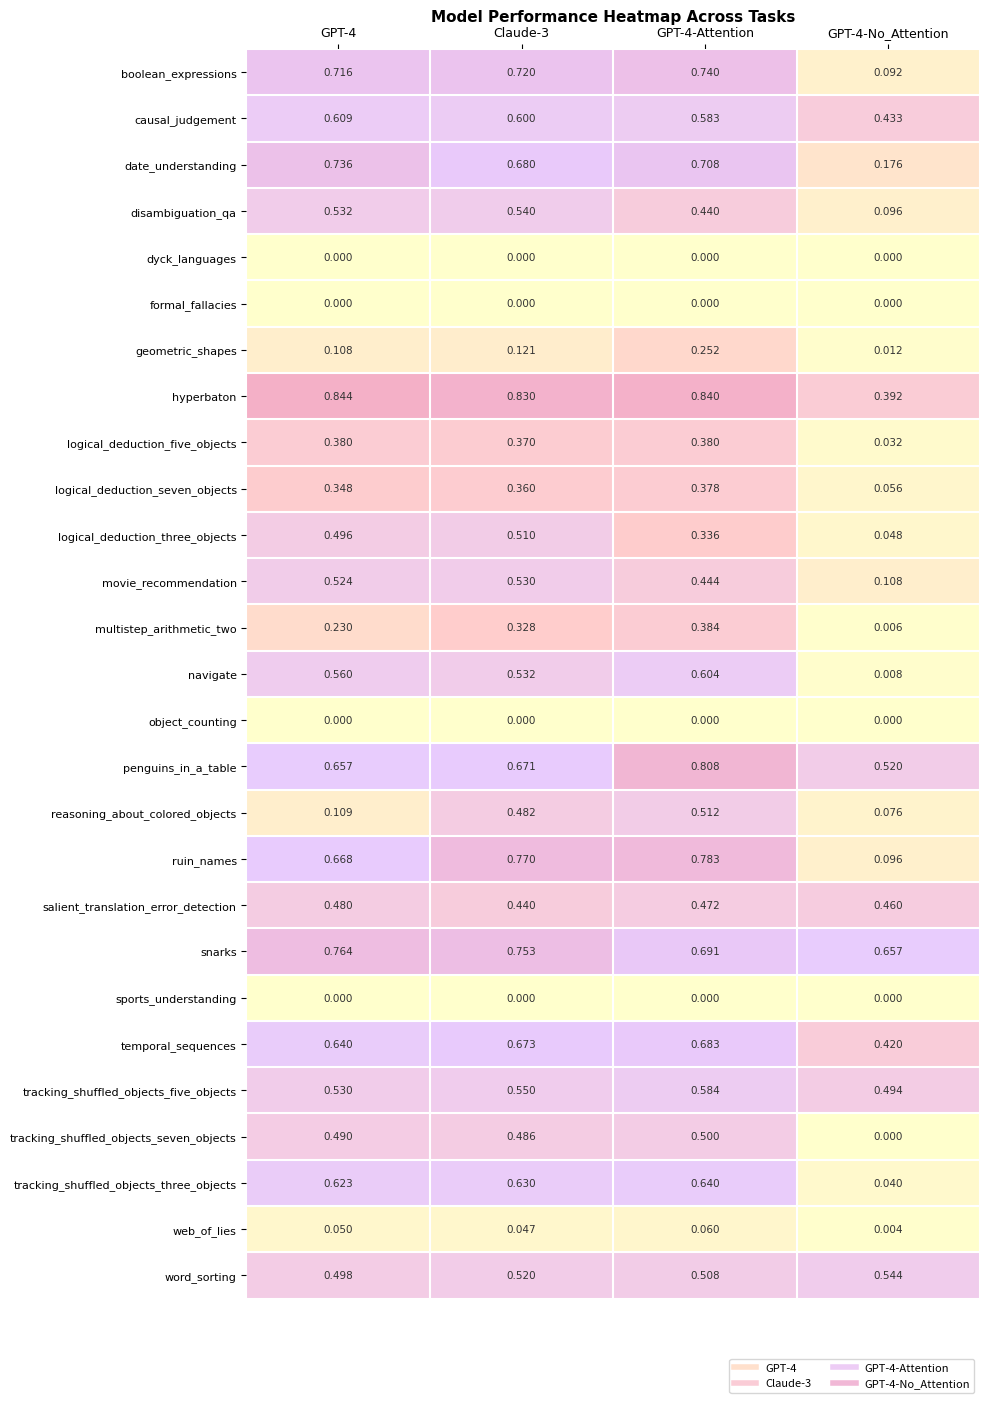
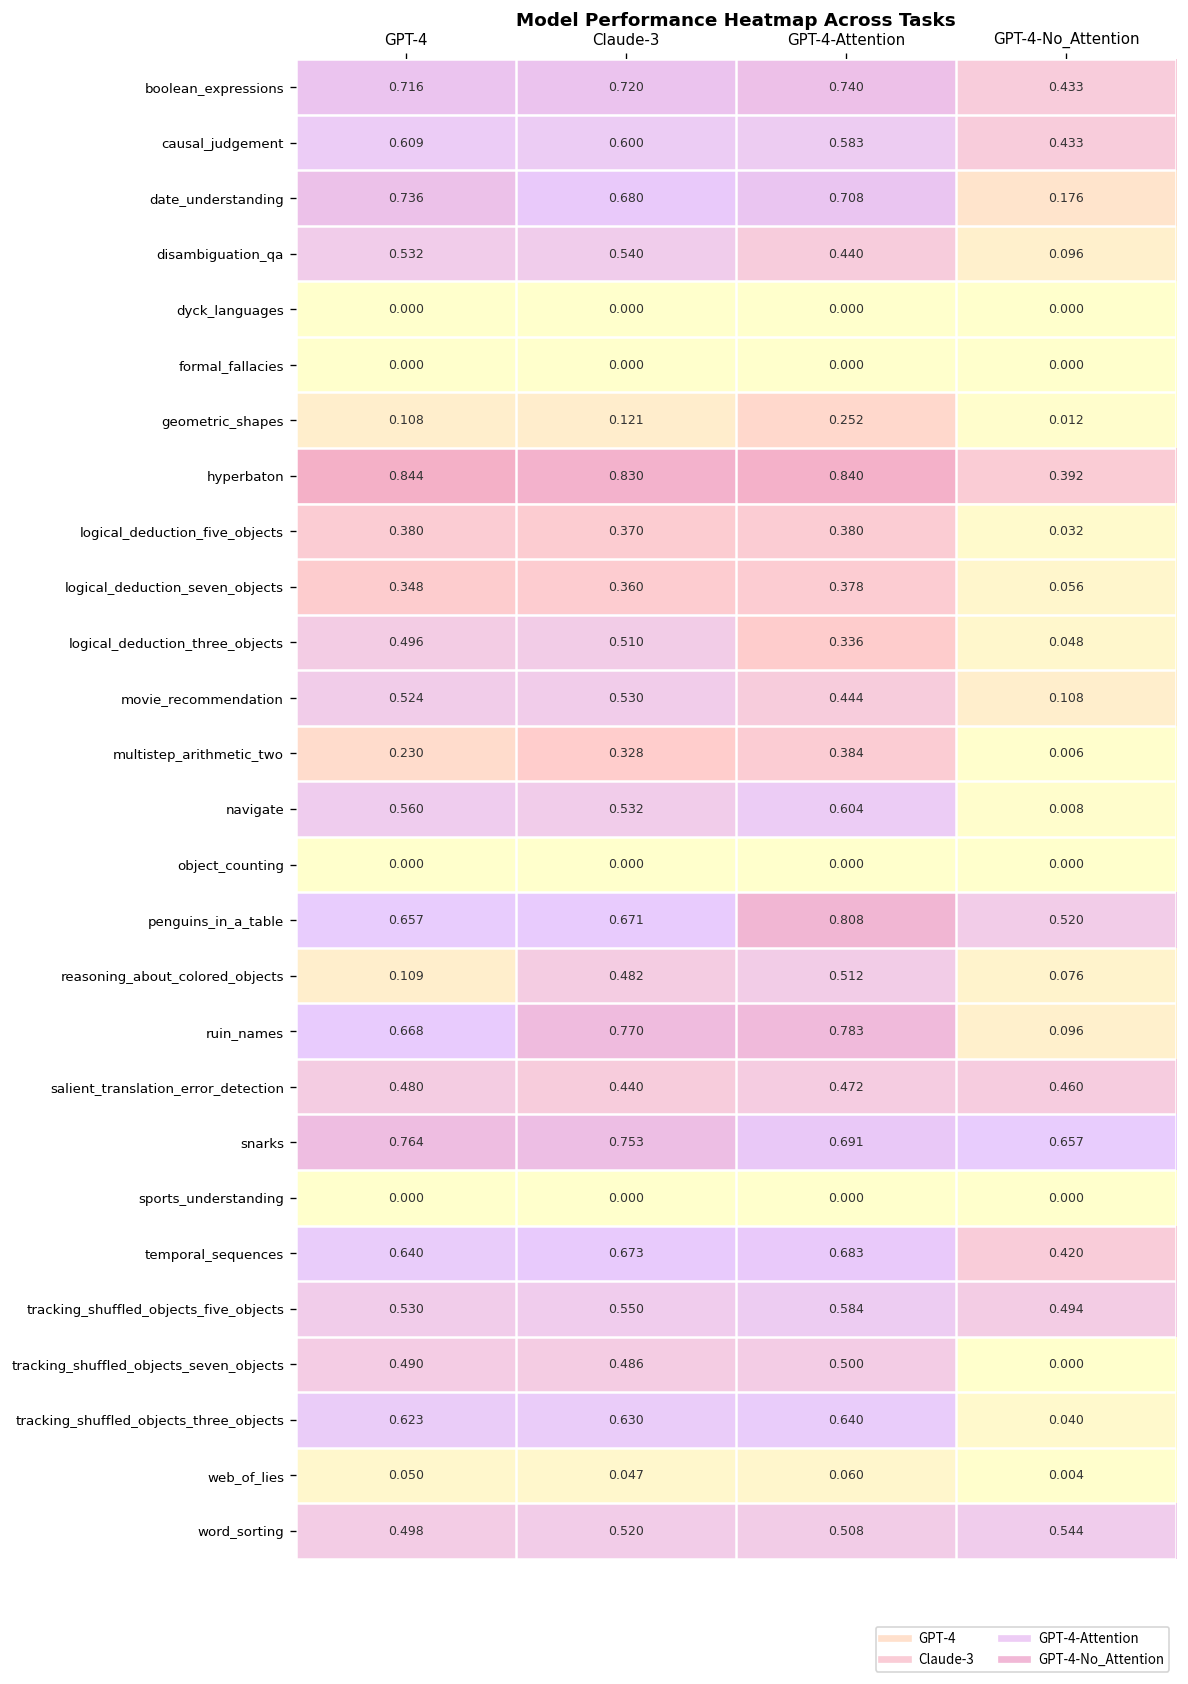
  {
    "boolean_expressions": {
      "GPT-4": 0.716,
      "Claude-3": 0.720,
      "GPT-4-Attention": 0.740,
-     "GPT-4-No_Attention": 0.092
+     "GPT-4-No_Attention": 0.433
    },
    "causal_judgement": {
      "GPT-4": 0.609,
      "Claude-3": 0.600,
      "GPT-4-Attention": 0.583,
      "GPT-4-No_Attention": 0.433
    },
    "date_understanding": {
      "GPT-4": 0.736,
      "Claude-3": 0.680,
      "GPT-4-Attention": 0.708,
      "GPT-4-No_Attention": 0.176
    },
    "disambiguation_qa": {
      "GPT-4": 0.532,
      "Claude-3": 0.540,
      "GPT-4-Attention": 0.440,
      "GPT-4-No_Attention": 0.096
    },
    "dyck_languages": {
      "GPT-4": 0.000,
      "Claude-3": 0.000,
      "GPT-4-Attention": 0.000,
      "GPT-4-No_Attention": 0.000
    },
    "formal_fallacies": {
      "GPT-4": 0.000,
      "Claude-3": 0.000,
      "GPT-4-Attention": 0.000,
      "GPT-4-No_Attention": 0.000
    },
    "geometric_shapes": {
      "GPT-4": 0.108,
      "Claude-3": 0.121,
      "GPT-4-Attention": 0.252,
      "GPT-4-No_Attention": 0.012
    },
    "hyperbaton": {
      "GPT-4": 0.844,
      "Claude-3": 0.830,
      "GPT-4-Attention": 0.840,
      "GPT-4-No_Attention": 0.392
    },
    "logical_deduction_five_objects": {
      "GPT-4": 0.380,
      "Claude-3": 0.370,
      "GPT-4-Attention": 0.380,
      "GPT-4-No_Attention": 0.032
    },
    "logical_deduction_seven_objects": {
      "GPT-4": 0.348,
      "Claude-3": 0.360,
      "GPT-4-Attention": 0.378,
      "GPT-4-No_Attention": 0.056
    },
    "logical_deduction_three_objects": {
      "GPT-4": 0.496,
      "Claude-3": 0.510,
      "GPT-4-Attention": 0.336,
      "GPT-4-No_Attention": 0.048
    },
    "movie_recommendation": {
      "GPT-4": 0.524,
      "Claude-3": 0.530,
      "GPT-4-Attention": 0.444,
      "GPT-4-No_Attention": 0.108
    },
    "multistep_arithmetic_two": {
      "GPT-4": 0.230,
      "Claude-3": 0.328,
      "GPT-4-Attention": 0.384,
      "GPT-4-No_Attention": 0.006
    },
    "navigate": {
      "GPT-4": 0.560,
      "Claude-3": 0.532,
      "GPT-4-Attention": 0.604,
      "GPT-4-No_Attention": 0.008
    },
    "object_counting": {
      "GPT-4": 0.000,
      "Claude-3": 0.000,
      "GPT-4-Attention": 0.000,
      "GPT-4-No_Attention": 0.000
    },
    "penguins_in_a_table": {
      "GPT-4": 0.657,
      "Claude-3": 0.671,
      "GPT-4-Attention": 0.808,
      "GPT-4-No_Attention": 0.520
    },
    "reasoning_about_colored_objects": {
      "GPT-4": 0.109,
      "Claude-3": 0.482,
      "GPT-4-Attention": 0.512,
      "GPT-4-No_Attention": 0.076
    },
    "ruin_names": {
      "GPT-4": 0.668,
      "Claude-3": 0.770,
      "GPT-4-Attention": 0.783,
      "GPT-4-No_Attention": 0.096
    },
    "salient_translation_error_detection": {
      "GPT-4": 0.480,
      "Claude-3": 0.440,
      "GPT-4-Attention": 0.472,
      "GPT-4-No_Attention": 0.460
    },
    "snarks": {
      "GPT-4": 0.764,
      "Claude-3": 0.753,
      "GPT-4-Attention": 0.691,
      "GPT-4-No_Attention": 0.657
    },
    "sports_understanding": {
      "GPT-4": 0.000,
      "Claude-3": 0.000,
      "GPT-4-Attention": 0.000,
      "GPT-4-No_Attention": 0.000
    },
    "temporal_sequences": {
      "GPT-4": 0.640,
      "Claude-3": 0.673,
      "GPT-4-Attention": 0.683,
      "GPT-4-No_Attention": 0.420
    },
    "tracking_shuffled_objects_five_objects": {
      "GPT-4": 0.530,
      "Claude-3": 0.550,
      "GPT-4-Attention": 0.584,
      "GPT-4-No_Attention": 0.494
    },
    "tracking_shuffled_objects_seven_objects": {
      "GPT-4": 0.490,
      "Claude-3": 0.486,
      "GPT-4-Attention": 0.500,
      "GPT-4-No_Attention": 0.000
    },
    "tracking_shuffled_objects_three_objects": {
      "GPT-4": 0.623,
      "Claude-3": 0.630,
      "GPT-4-Attention": 0.640,
      "GPT-4-No_Attention": 0.040
    },
    "web_of_lies": {
      "GPT-4": 0.050,
      "Claude-3": 0.047,
      "GPT-4-Attention": 0.060,
      "GPT-4-No_Attention": 0.004
    },
    "word_sorting": {
      "GPT-4": 0.498,
      "Claude-3": 0.520,
      "GPT-4-Attention": 0.508,
      "GPT-4-No_Attention": 0.544
    }
  }
